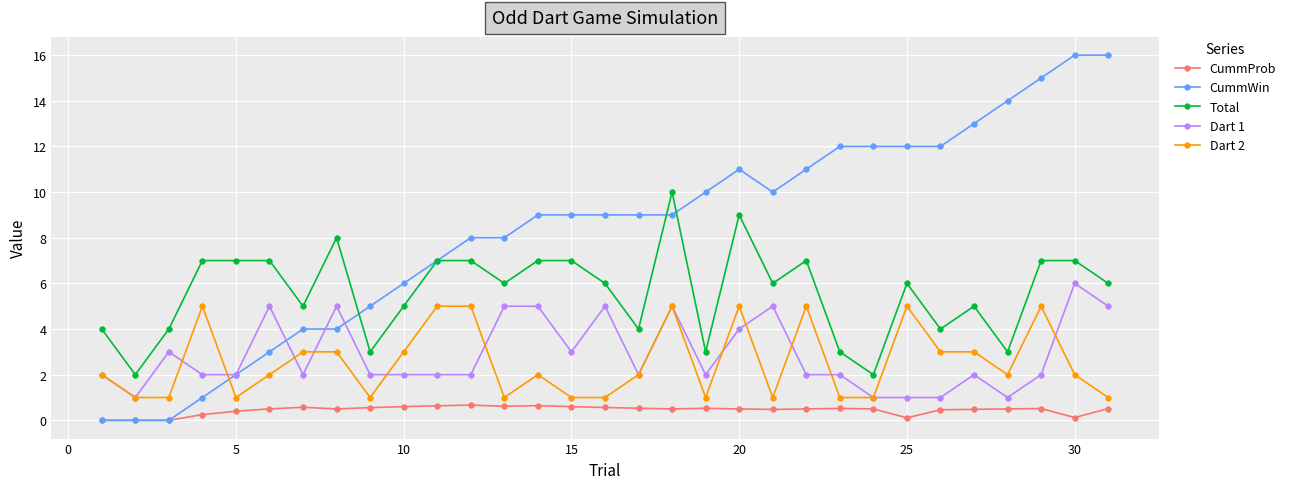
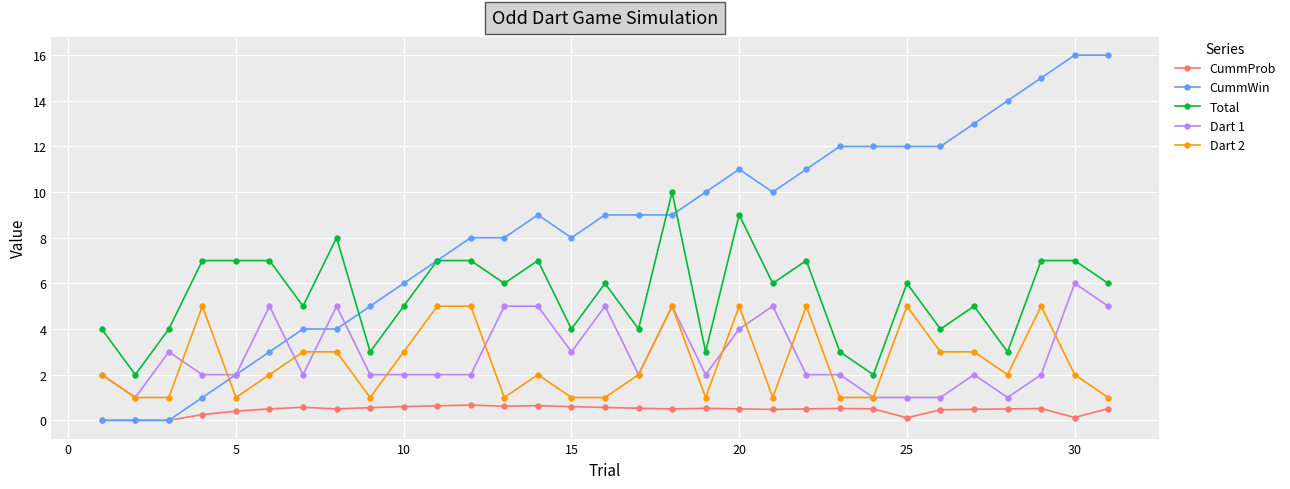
  {
    "CummProb": {
      "5": 0.4,
      "10": 0.6,
      "15": 0.6,
      "20": 0.5,
      "25": 0.1,
      "30": 0.1
    },
    "CummWin": {
      "10": 6,
-     "15": 9,
+     "15": 8,
      "20": 11,
      "25": 12,
      "30": 16
    },
    "Total": {
      "5": 7,
      "10": 5,
-     "15": 7,
+     "15": 4,
      "20": 9,
      "25": 6,
      "30": 7
    },
    "Dart 1": {
      "10": 2,
      "15": 3,
      "20": 4,
      "25": 1,
      "30": 6
    },
    "Dart 2": {
      "5": 1,
      "10": 3,
      "15": 1,
      "20": 5,
      "25": 5,
      "30": 2
    }
  }
